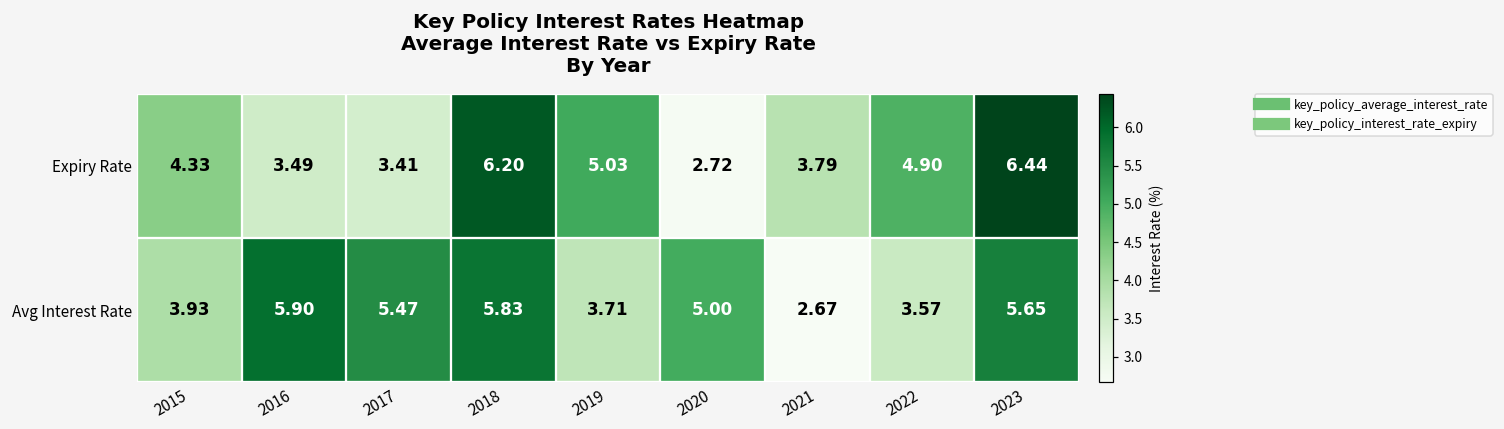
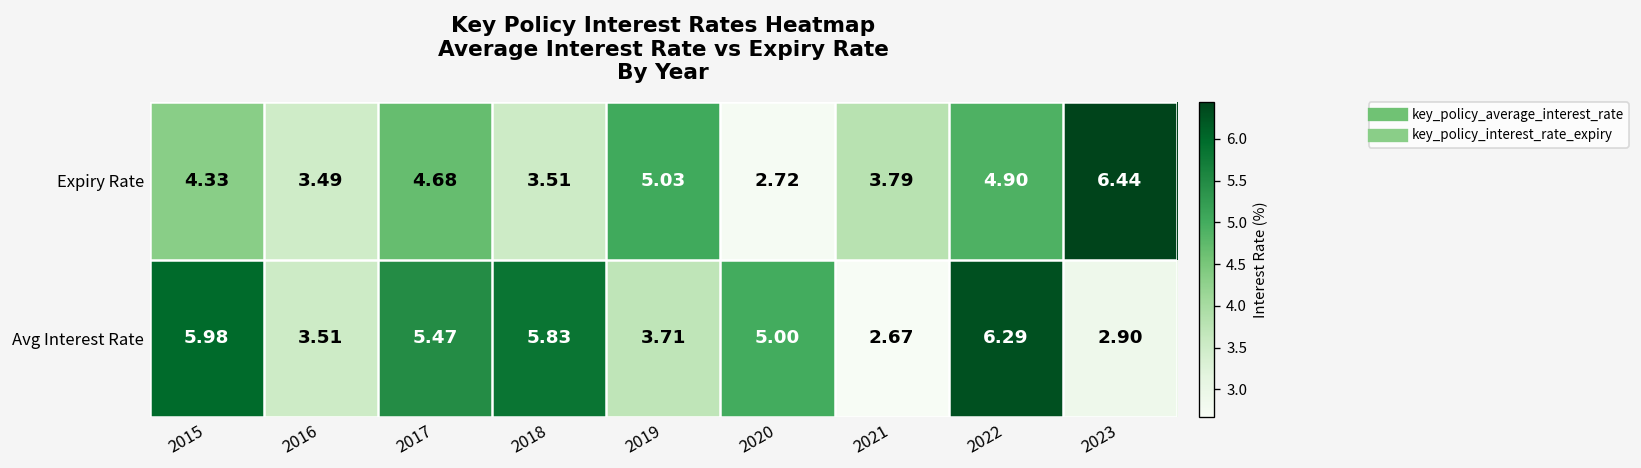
  {
    "Expiry Rate": {
      "2015": 4.33,
      "2016": 3.49,
-     "2017": 3.41,
-     "2018": 6.20,
+     "2017": 4.68,
+     "2018": 3.51,
      "2019": 5.03,
      "2020": 2.72,
      "2021": 3.79,
      "2022": 4.90,
      "2023": 6.44
    },
    "Avg Interest Rate": {
-     "2015": 3.93,
-     "2016": 5.90,
+     "2015": 5.98,
+     "2016": 3.51,
      "2017": 5.47,
      "2018": 5.83,
      "2019": 3.71,
      "2020": 5.00,
      "2021": 2.67,
-     "2022": 3.57,
-     "2023": 5.65
+     "2022": 6.29,
+     "2023": 2.90
    }
  }
